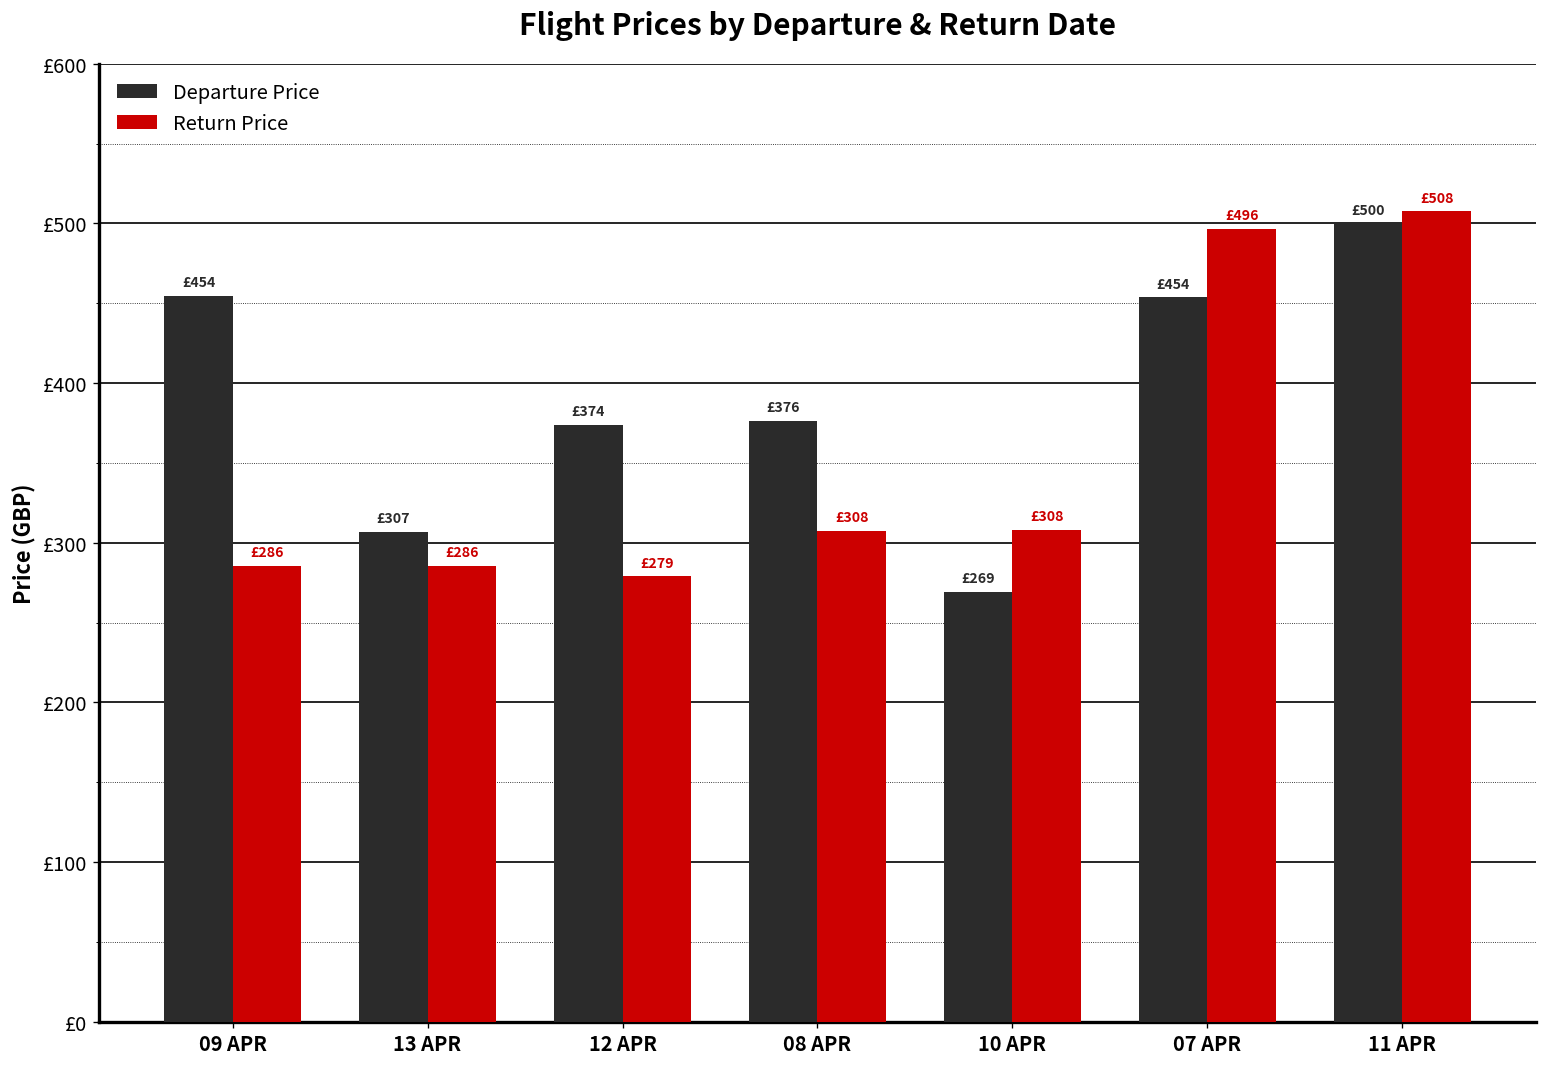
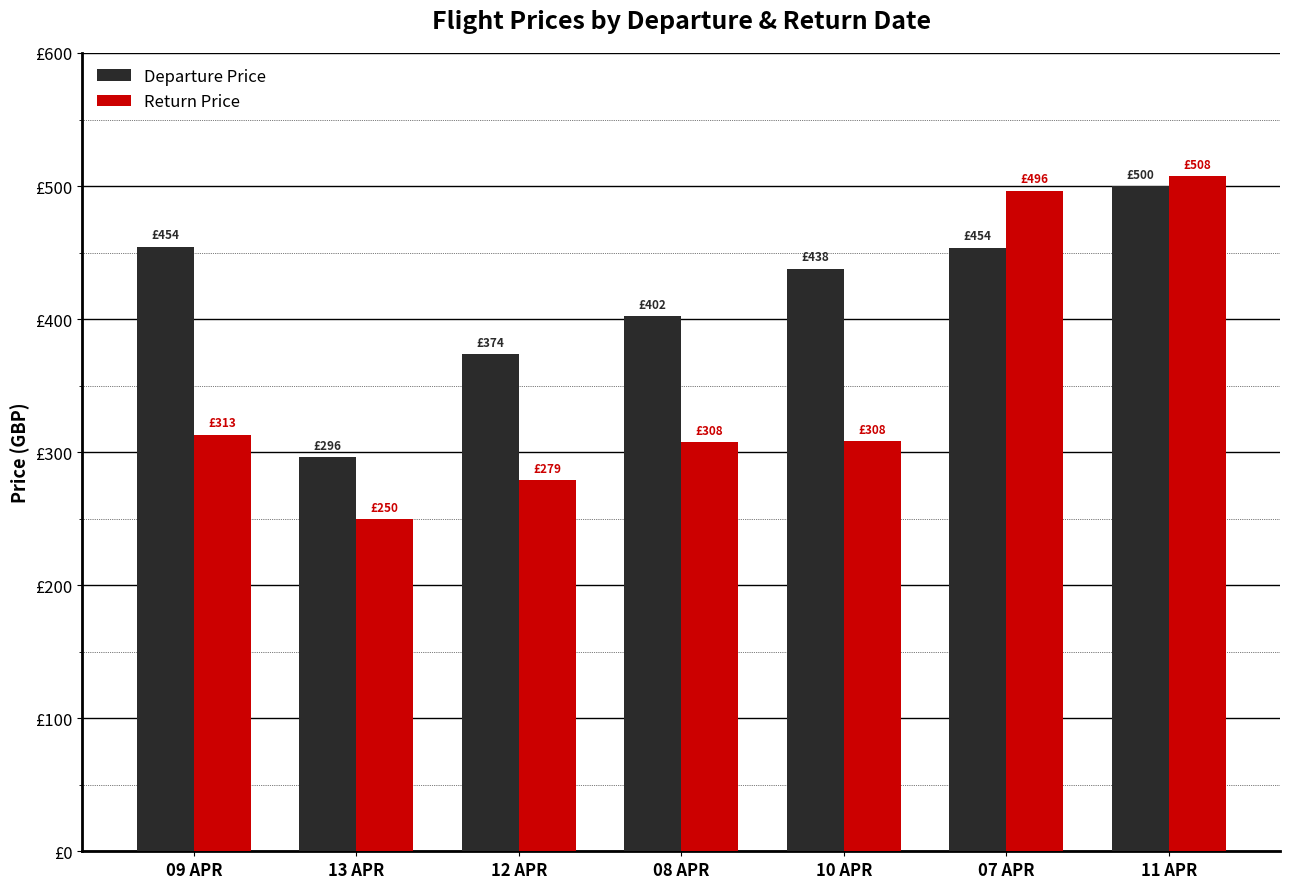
  {
    "Departure Price": {
      "09 APR": "£454",
-     "13 APR": "£307",
+     "13 APR": "£296",
      "12 APR": "£374",
-     "08 APR": "£376",
-     "10 APR": "£269",
+     "08 APR": "£402",
+     "10 APR": "£438",
      "07 APR": "£454",
      "11 APR": "£500"
    },
    "Return Price": {
-     "09 APR": "£286",
-     "13 APR": "£286",
+     "09 APR": "£313",
+     "13 APR": "£250",
      "12 APR": "£279",
      "08 APR": "£308",
      "10 APR": "£308",
      "07 APR": "£496",
      "11 APR": "£508"
    }
  }
